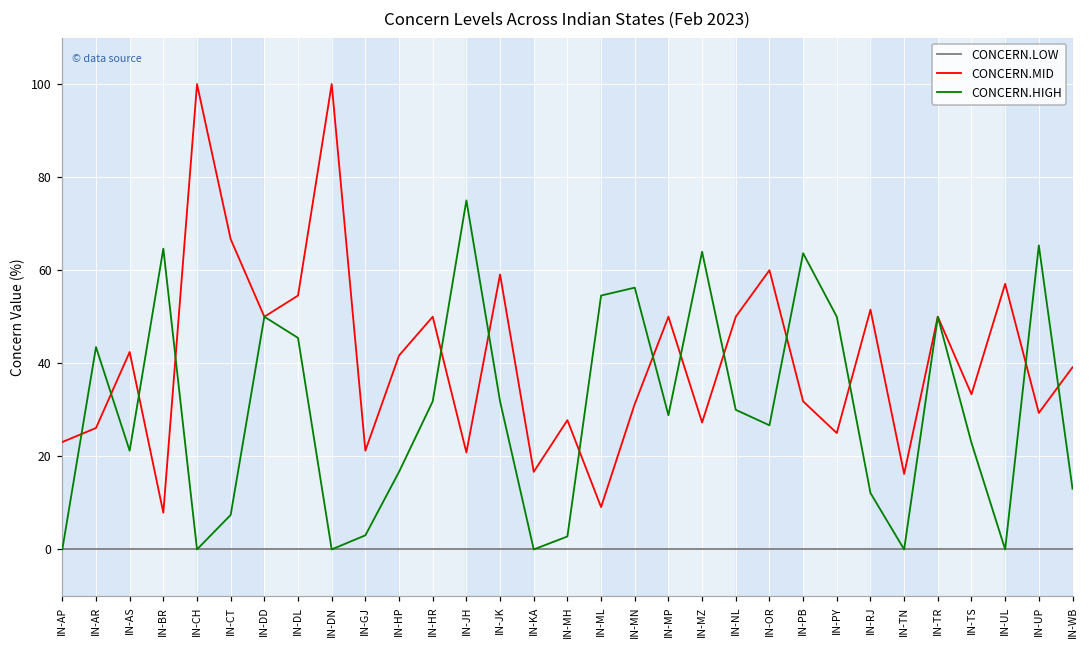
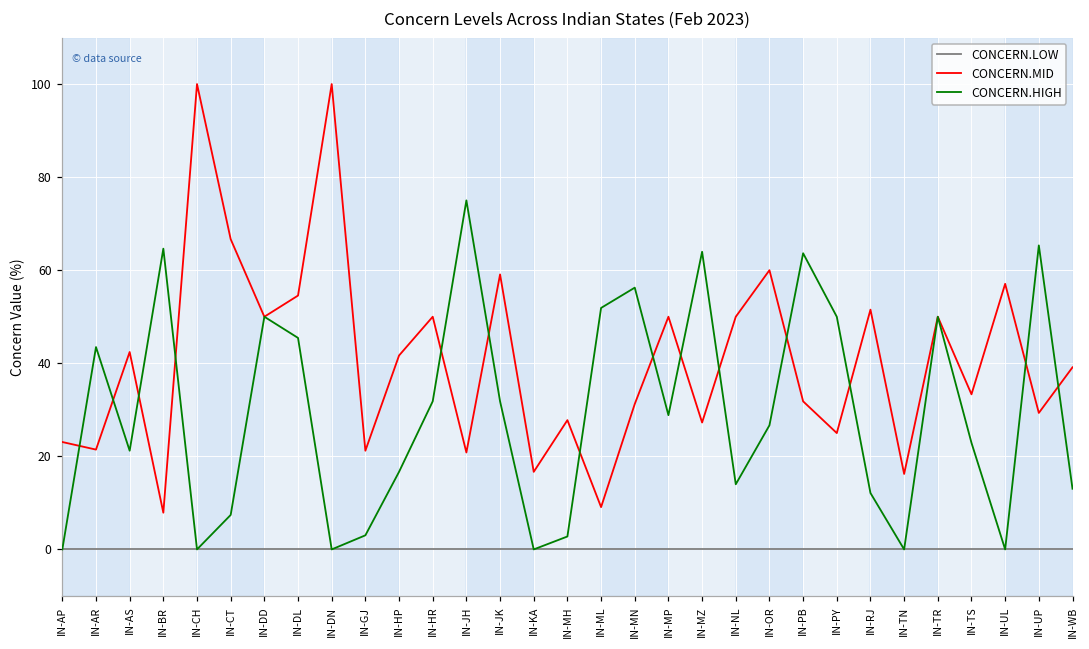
  {
    "CONCERN.LOW": {
      "IN-AR": 0,
      "IN-AS": 0,
      "IN-BR": 0,
      "IN-CT": 0,
      "IN-DD": 0,
      "IN-DL": 0,
      "IN-GJ": 0,
      "IN-HP": 0,
      "IN-HR": 0,
      "IN-JH": 0,
      "IN-JK": 0,
      "IN-MH": 0,
      "IN-ML": 0,
      "IN-MN": 0,
      "IN-MP": 0,
      "IN-MZ": 0,
      "IN-NL": 0,
      "IN-OR": 0,
      "IN-PB": 0,
      "IN-PY": 0,
      "IN-RJ": 0,
      "IN-TR": 0,
      "IN-TS": 0,
      "IN-UP": 0,
      "IN-WB": 0
    },
    "CONCERN.MID": {
      "IN-AP": 23,
-     "IN-AR": 26,
+     "IN-AR": 21,
      "IN-AS": 42,
      "IN-BR": 8,
      "IN-CH": 100,
      "IN-CT": 67,
      "IN-DL": 55,
      "IN-DN": 100,
      "IN-GJ": 21,
      "IN-HP": 42,
      "IN-HR": 50,
      "IN-JH": 21,
      "IN-JK": 59,
      "IN-KA": 17,
      "IN-MH": 28,
      "IN-ML": 9,
      "IN-MN": 31,
      "IN-MP": 50,
      "IN-MZ": 27,
      "IN-NL": 50,
      "IN-OR": 60,
      "IN-PB": 32,
      "IN-PY": 25,
      "IN-RJ": 52,
      "IN-TN": 16,
      "IN-TS": 33,
      "IN-UL": 57,
      "IN-UP": 29,
      "IN-WB": 39
    },
    "CONCERN.HIGH": {
      "IN-AR": 43,
      "IN-AS": 21,
      "IN-BR": 65,
      "IN-CT": 7,
      "IN-DL": 45,
      "IN-GJ": 3,
      "IN-HP": 17,
      "IN-HR": 32,
      "IN-JH": 75,
      "IN-JK": 32,
      "IN-MH": 3,
-     "IN-ML": 55,
+     "IN-ML": 52,
      "IN-MN": 56,
      "IN-MP": 29,
      "IN-MZ": 64,
-     "IN-NL": 30,
+     "IN-NL": 14,
      "IN-OR": 27,
      "IN-PB": 64,
      "IN-PY": 50,
      "IN-RJ": 12,
      "IN-TS": 23,
      "IN-UP": 65,
      "IN-WB": 13
    }
  }
